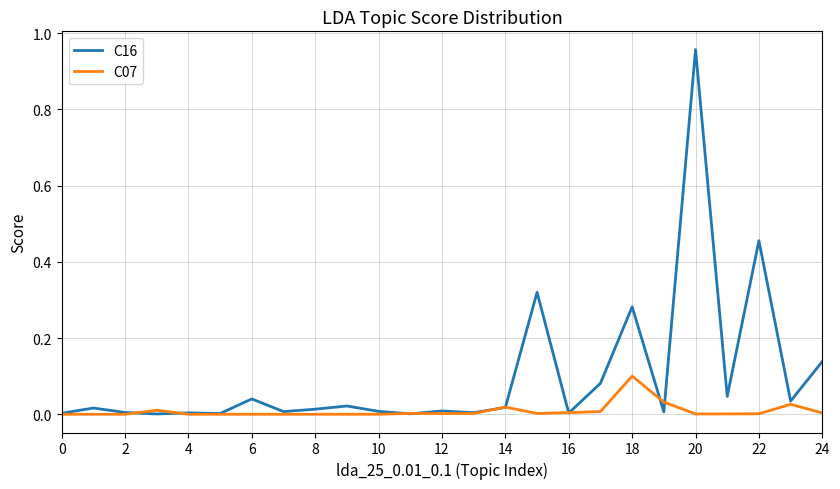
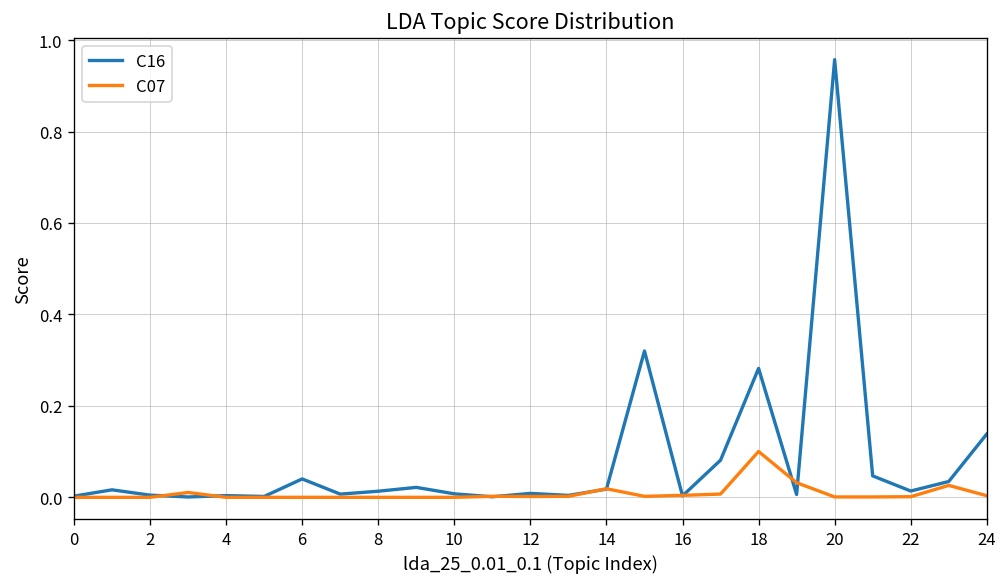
  {
    "C16": {
      "6": 0.04,
      "8": 0.01,
      "10": 0.01,
      "12": 0.01,
      "18": 0.28,
      "20": 0.96,
-     "22": 0.46,
+     "22": 0.01,
      "24": 0.14
    },
    "C07": {
      "6": 0.00,
      "8": 0.00,
      "10": 0.00,
      "12": 0.00,
      "18": 0.10,
      "20": 0.00,
      "22": 0.00,
      "24": 0.00
    }
  }
